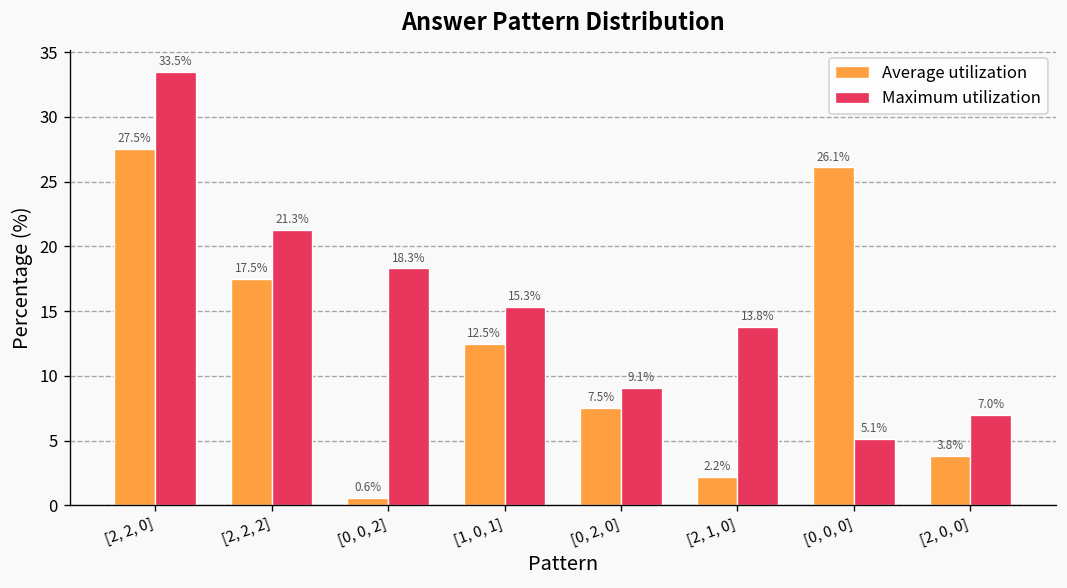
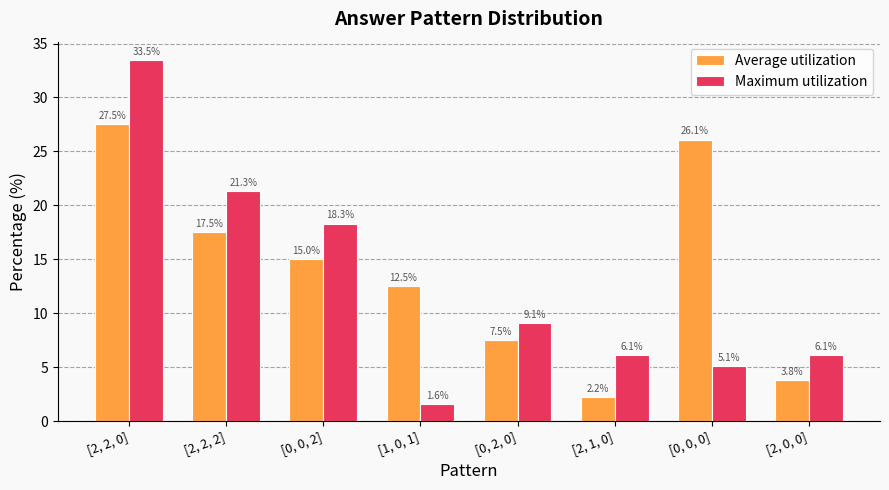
  {
    "Average utilization": {
      "[2, 2, 0]": "27.5%",
      "[2, 2, 2]": "17.5%",
-     "[0, 0, 2]": "0.6%",
+     "[0, 0, 2]": "15.0%",
      "[1, 0, 1]": "12.5%",
      "[0, 2, 0]": "7.5%",
      "[2, 1, 0]": "2.2%",
      "[0, 0, 0]": "26.1%",
      "[2, 0, 0]": "3.8%"
    },
    "Maximum utilization": {
      "[2, 2, 0]": "33.5%",
      "[2, 2, 2]": "21.3%",
      "[0, 0, 2]": "18.3%",
-     "[1, 0, 1]": "15.3%",
+     "[1, 0, 1]": "1.6%",
      "[0, 2, 0]": "9.1%",
-     "[2, 1, 0]": "13.8%",
+     "[2, 1, 0]": "6.1%",
      "[0, 0, 0]": "5.1%",
-     "[2, 0, 0]": "7.0%"
+     "[2, 0, 0]": "6.1%"
    }
  }
